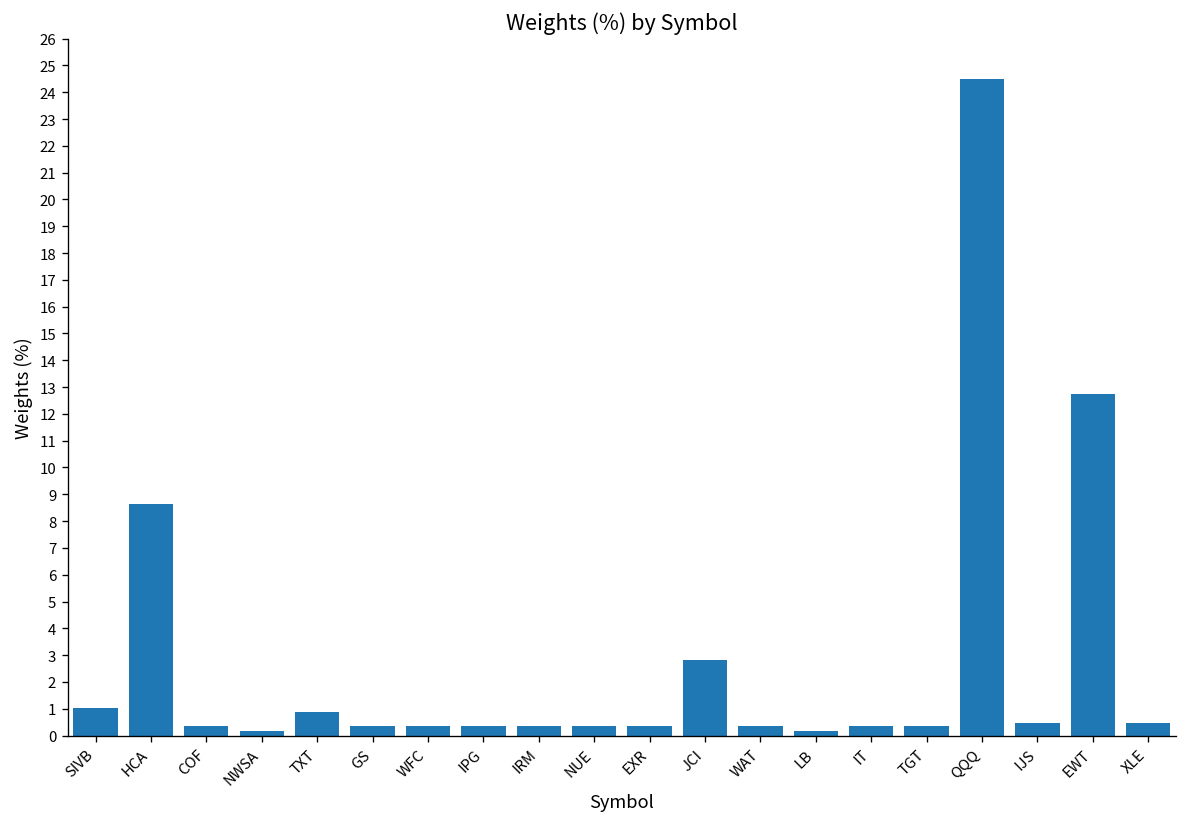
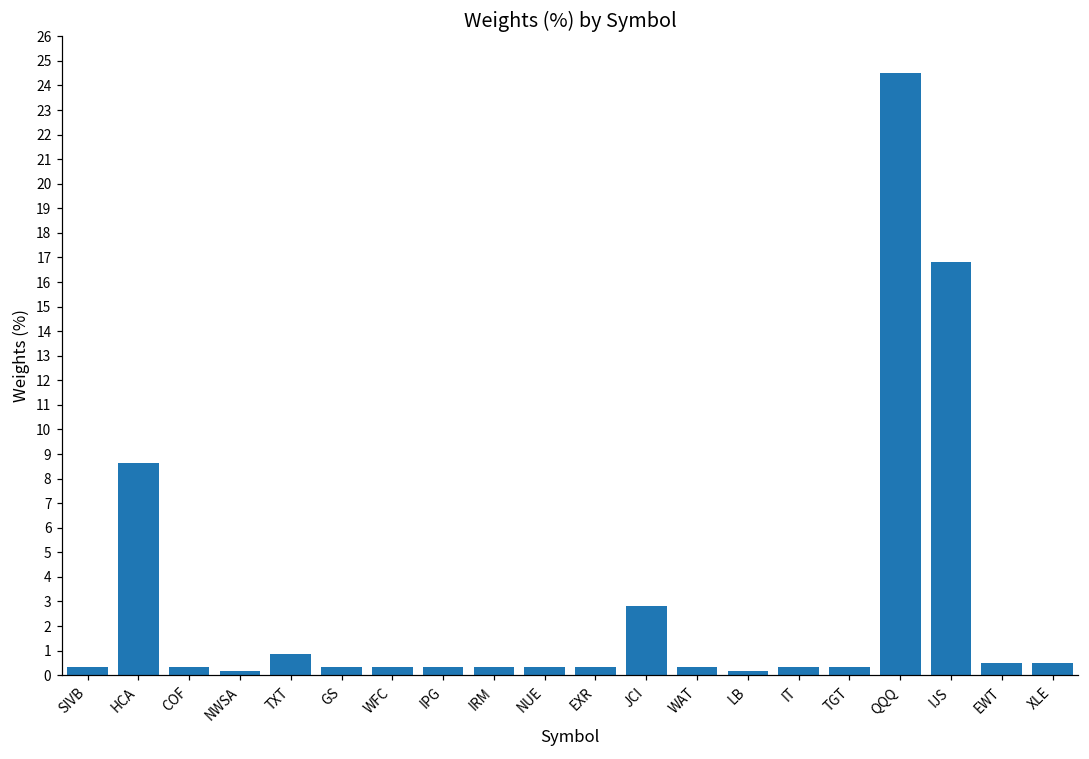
  {
-   "SIVB": 1.0,
+   "SIVB": 0.4,
    "HCA": 8.6,
    "COF": 0.4,
    "NWSA": 0.2,
    "TXT": 0.9,
    "GS": 0.4,
    "WFC": 0.4,
    "IPG": 0.4,
    "IRM": 0.4,
    "NUE": 0.4,
    "EXR": 0.4,
    "JCI": 2.8,
    "WAT": 0.4,
    "LB": 0.2,
    "IT": 0.4,
    "TGT": 0.4,
    "QQQ": 24.5,
-   "IJS": 0.5,
-   "EWT": 12.8,
+   "IJS": 16.8,
+   "EWT": 0.5,
    "XLE": 0.5
  }
